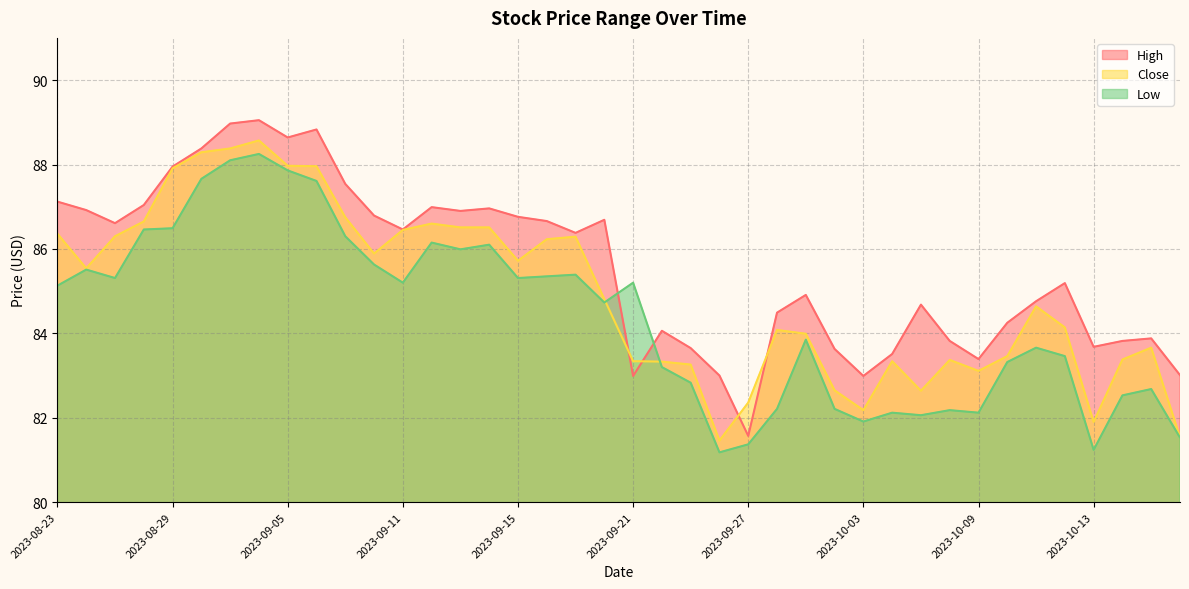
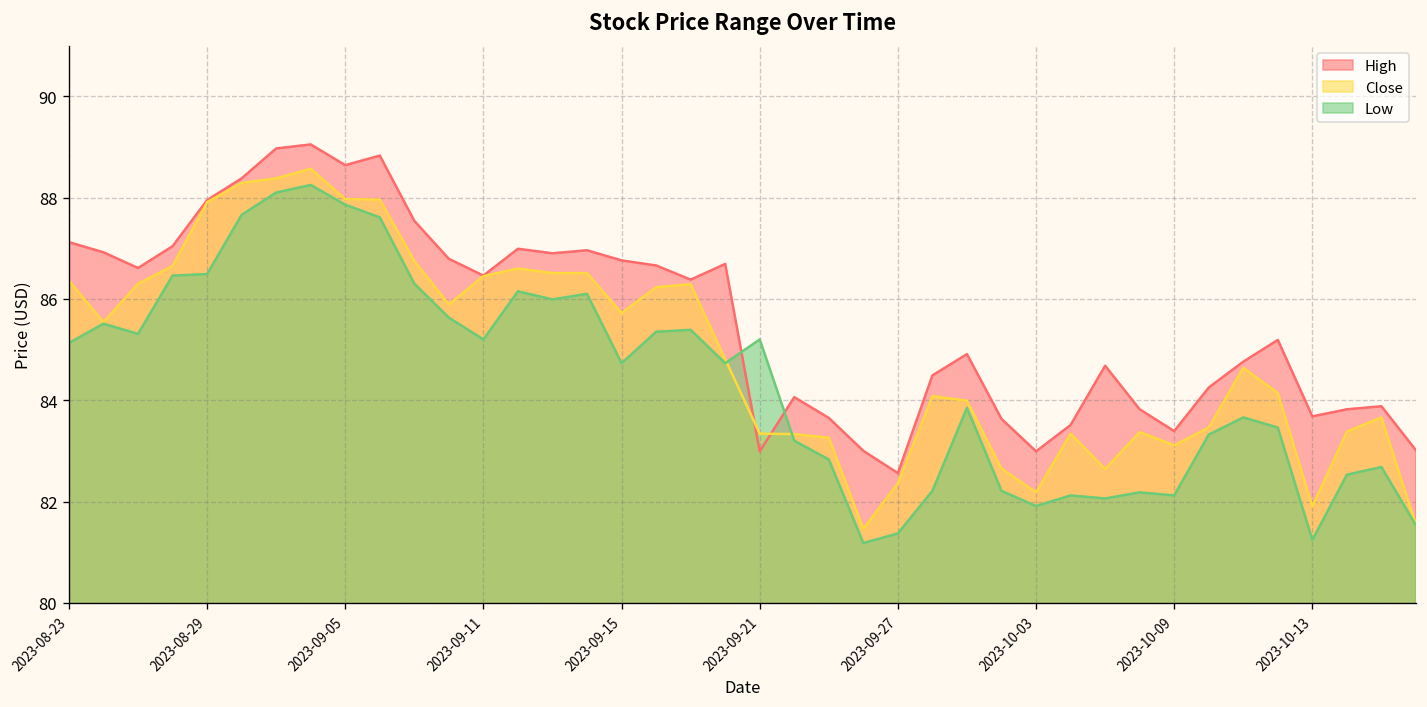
  {
    "High": {
      "2023-08-23": 87.1,
      "2023-09-05": 88.6,
      "2023-09-15": 86.8,
      "2023-09-21": 83.0,
-     "2023-09-27": 81.6,
+     "2023-09-27": 82.6,
      "2023-10-03": 83.0,
      "2023-10-09": 83.4,
      "2023-10-13": 83.7
    },
    "Close": {
      "2023-08-23": 86.4,
      "2023-09-05": 88.0,
      "2023-09-15": 85.7,
      "2023-09-21": 83.3,
      "2023-09-27": 82.4,
      "2023-10-03": 82.2,
      "2023-10-09": 83.1,
      "2023-10-13": 81.9
    },
    "Low": {
      "2023-08-23": 85.1,
      "2023-08-29": 86.5,
      "2023-09-05": 87.9,
      "2023-09-11": 85.2,
-     "2023-09-15": 85.3,
+     "2023-09-15": 84.7,
      "2023-09-21": 85.2,
      "2023-09-27": 81.4,
      "2023-10-03": 81.9,
      "2023-10-09": 82.1,
      "2023-10-13": 81.2
    }
  }
